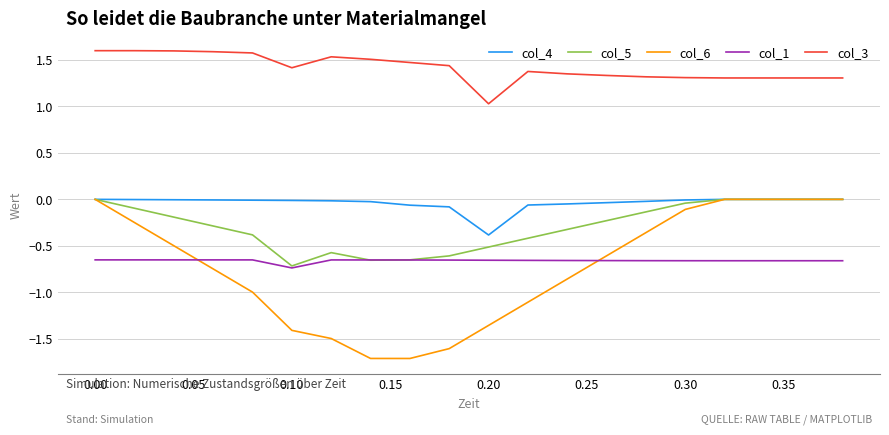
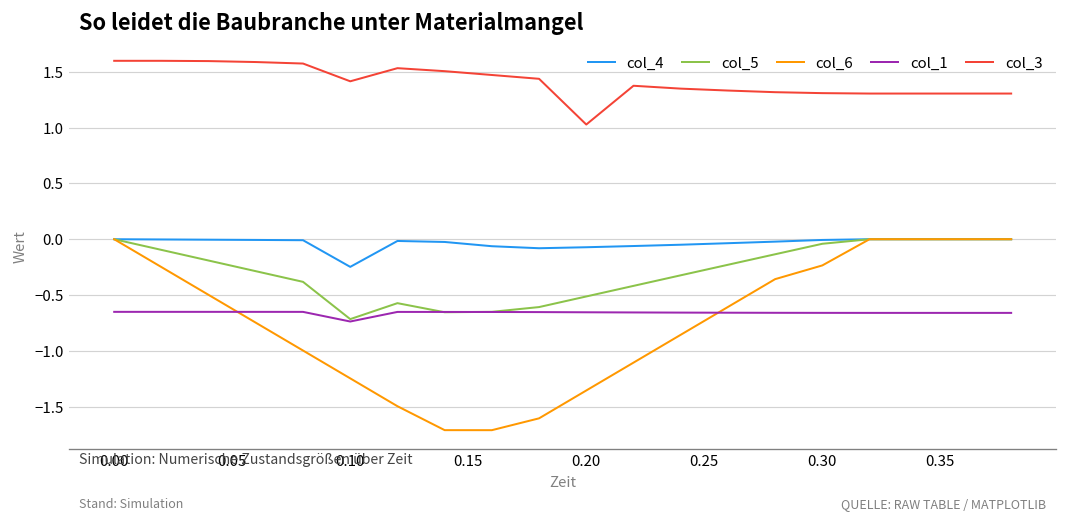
  {
    "col_4": {
-     "0.10": 0.0,
-     "0.20": -0.4,
+     "0.10": -0.2,
+     "0.20": -0.1,
      "0.30": 0.0
    },
    "col_5": {
      "0.20": -0.5,
      "0.30": 0.0
    },
    "col_6": {
-     "0.10": -1.4,
+     "0.10": -1.2,
      "0.20": -1.4,
-     "0.30": -0.1
+     "0.30": -0.2
    },
    "col_1": {
      "0.00": -0.7,
      "0.20": -0.7,
      "0.30": -0.7
    },
    "col_3": {
      "0.00": 1.6,
      "0.10": 1.4,
      "0.20": 1.0,
      "0.30": 1.3
    }
  }
